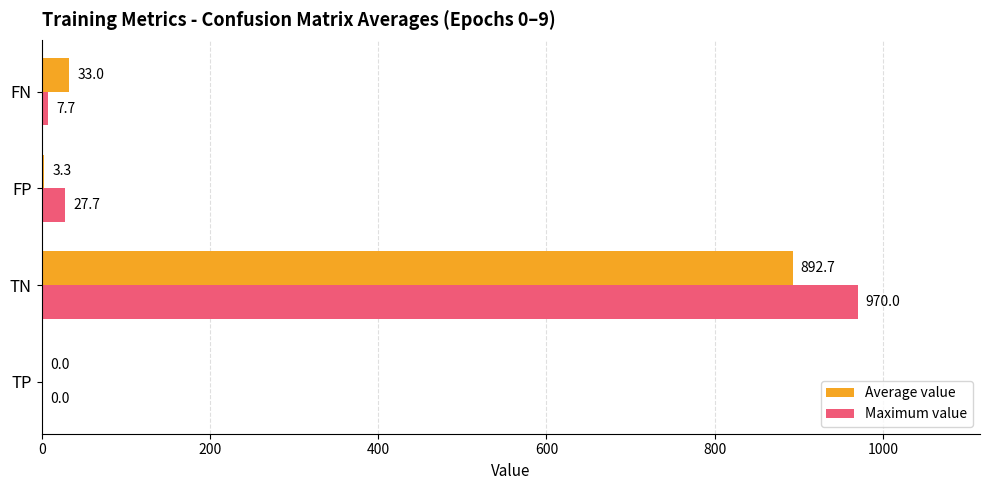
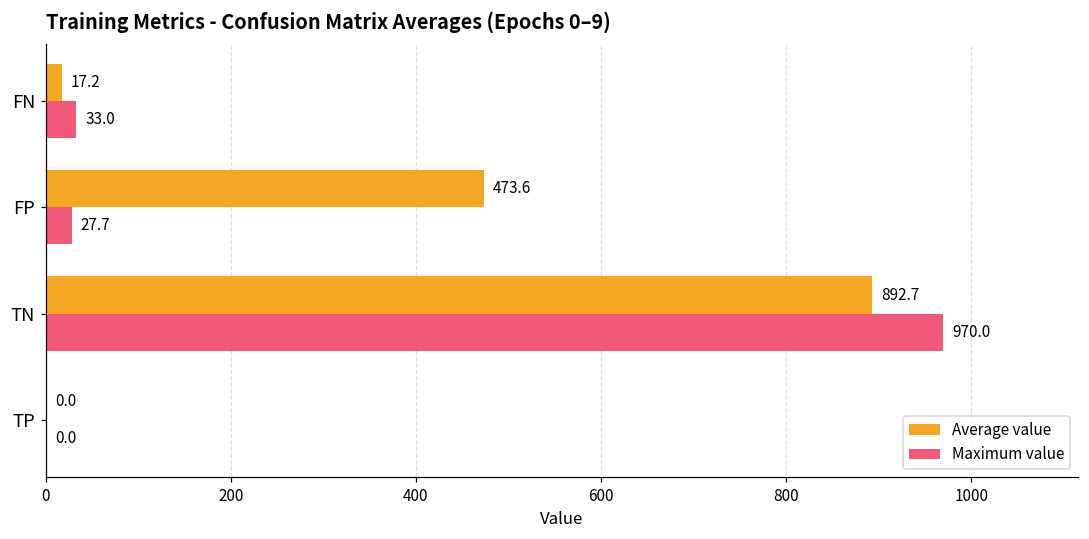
  {
    "Average value": {
-     "FN": 33.0,
-     "FP": 3.3,
+     "FN": 17.2,
+     "FP": 473.6,
      "TN": 892.7,
      "TP": 0.0
    },
    "Maximum value": {
-     "FN": 7.7,
+     "FN": 33.0,
      "FP": 27.7,
      "TN": 970.0,
      "TP": 0.0
    }
  }
